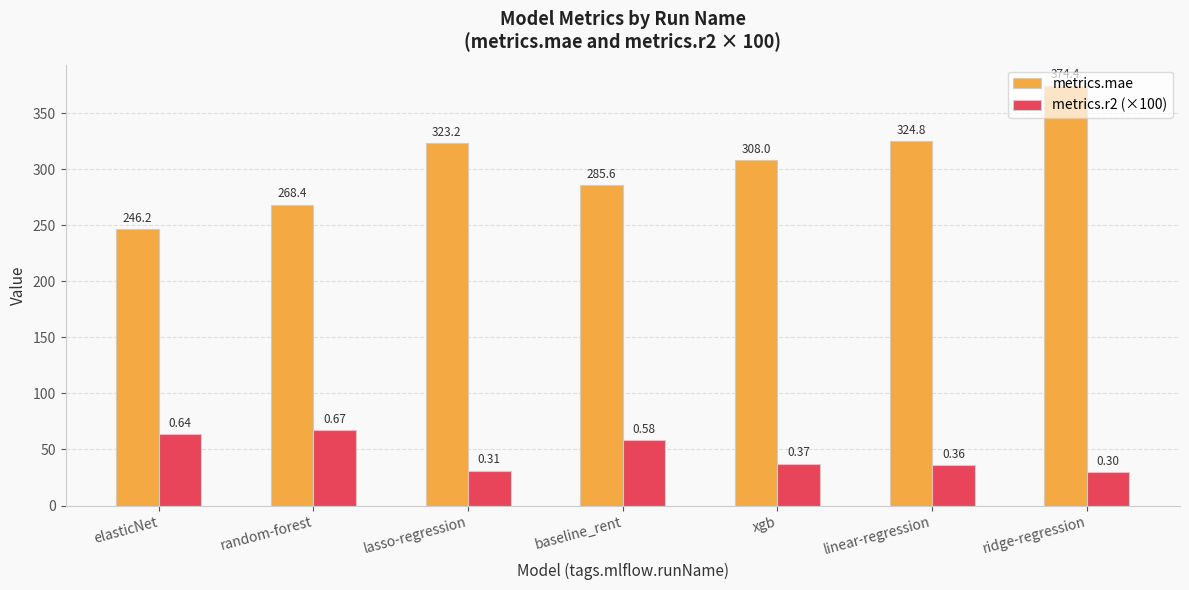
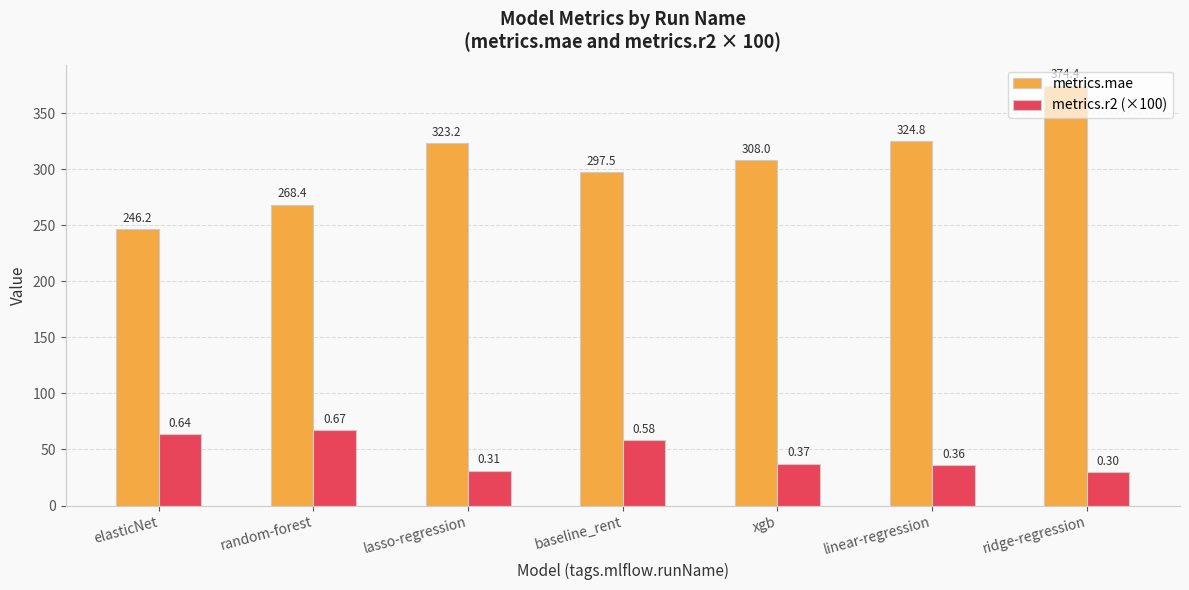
  {
    "metrics.mae": {
      "elasticNet": 246.2,
      "random-forest": 268.4,
      "lasso-regression": 323.2,
-     "baseline_rent": 285.6,
+     "baseline_rent": 297.5,
      "xgb": 308.0,
      "linear-regression": 324.8
    }
  }
